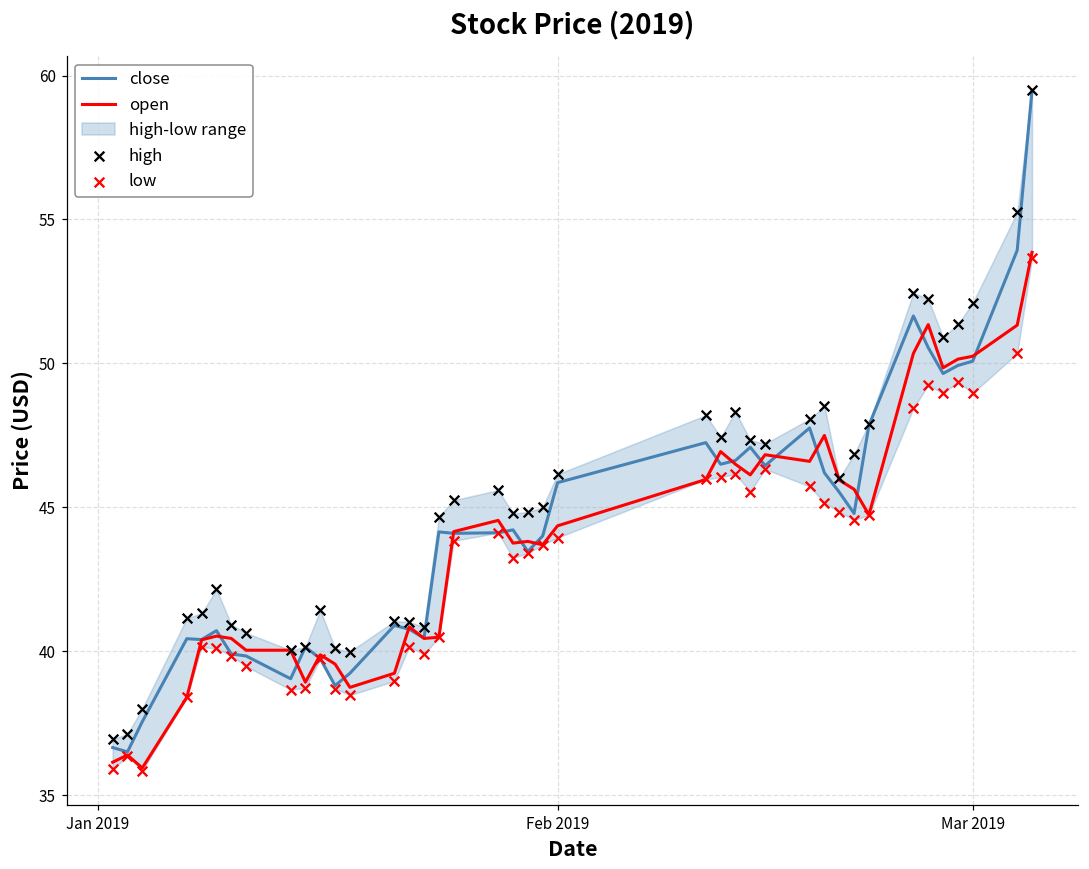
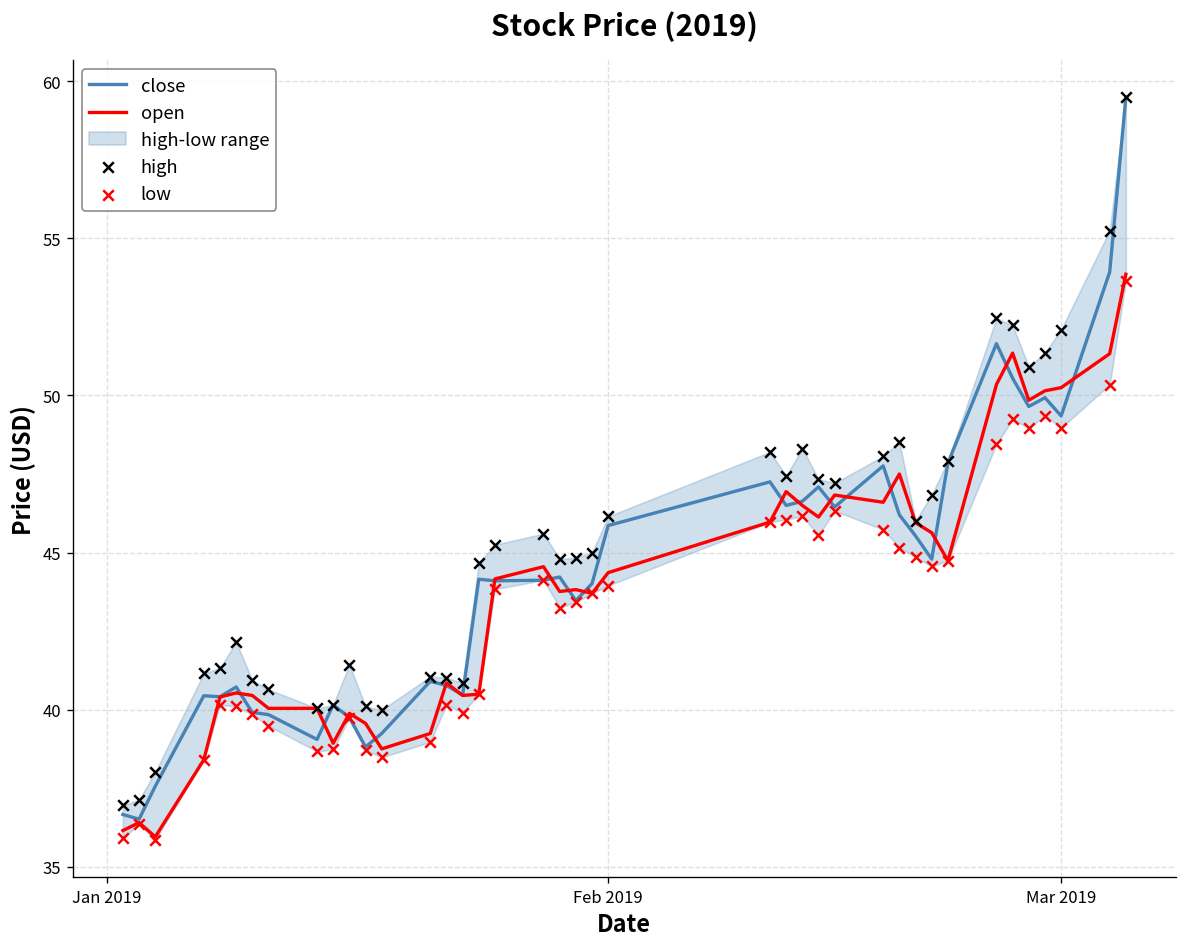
  {
    "close": {
      "Feb 2019": 45.9,
-     "Mar 2019": 50.1
+     "Mar 2019": 49.4
    }
  }
